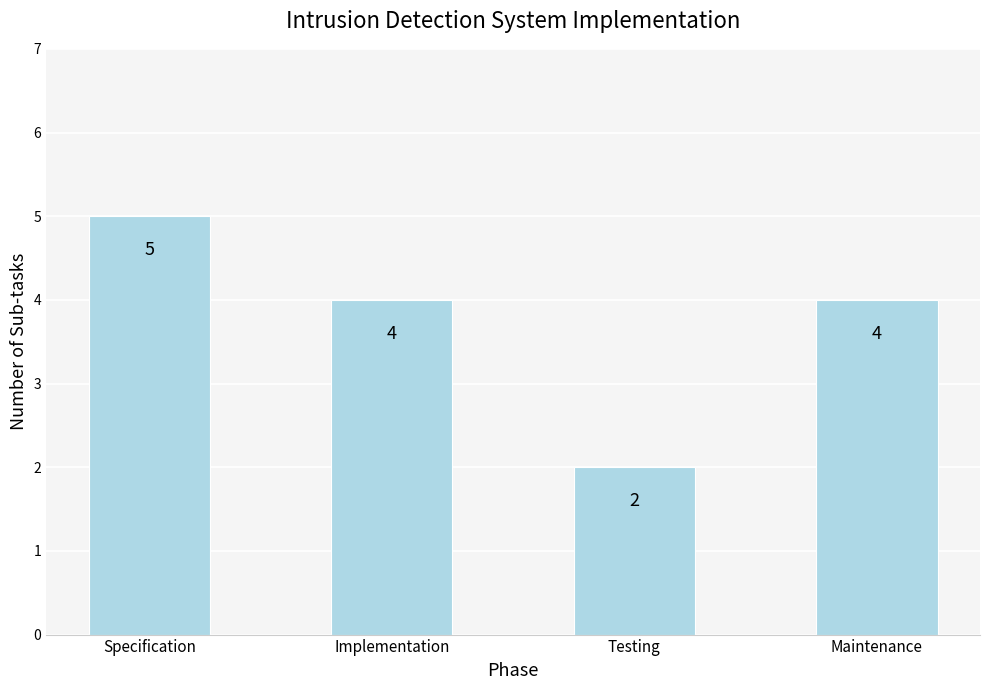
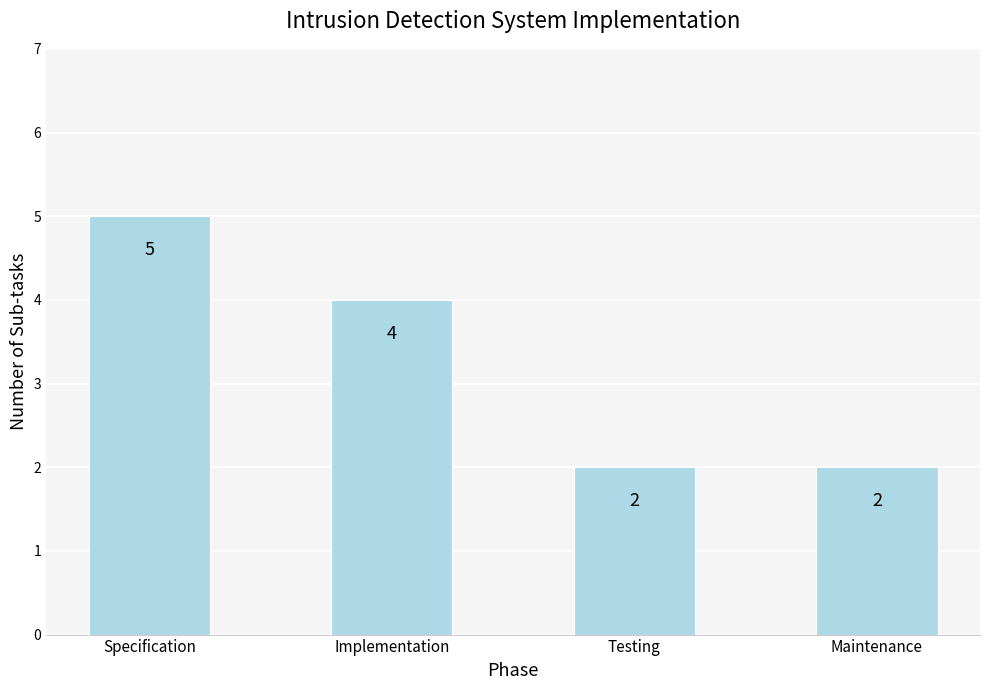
  {
    "Specification": 5,
    "Implementation": 4,
    "Testing": 2,
-   "Maintenance": 4
+   "Maintenance": 2
  }
